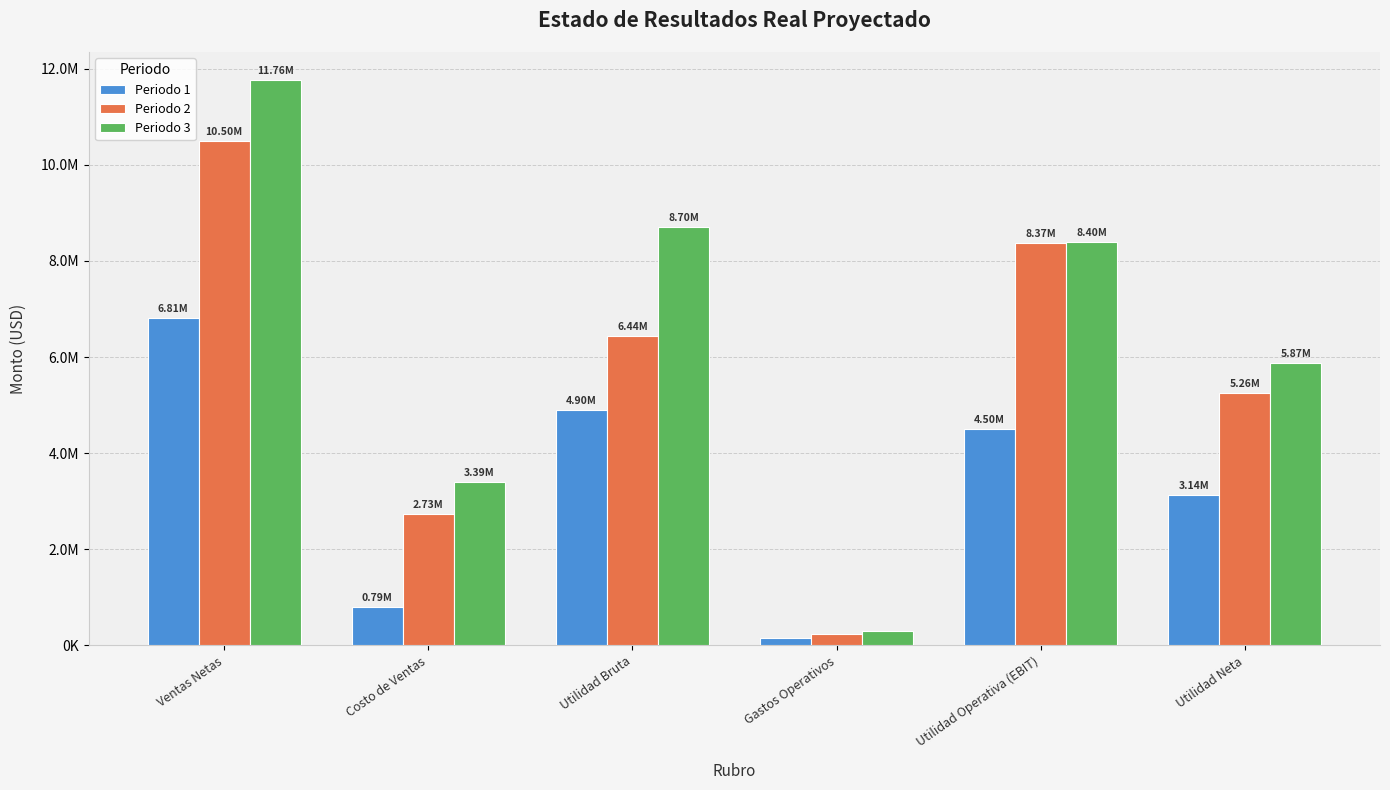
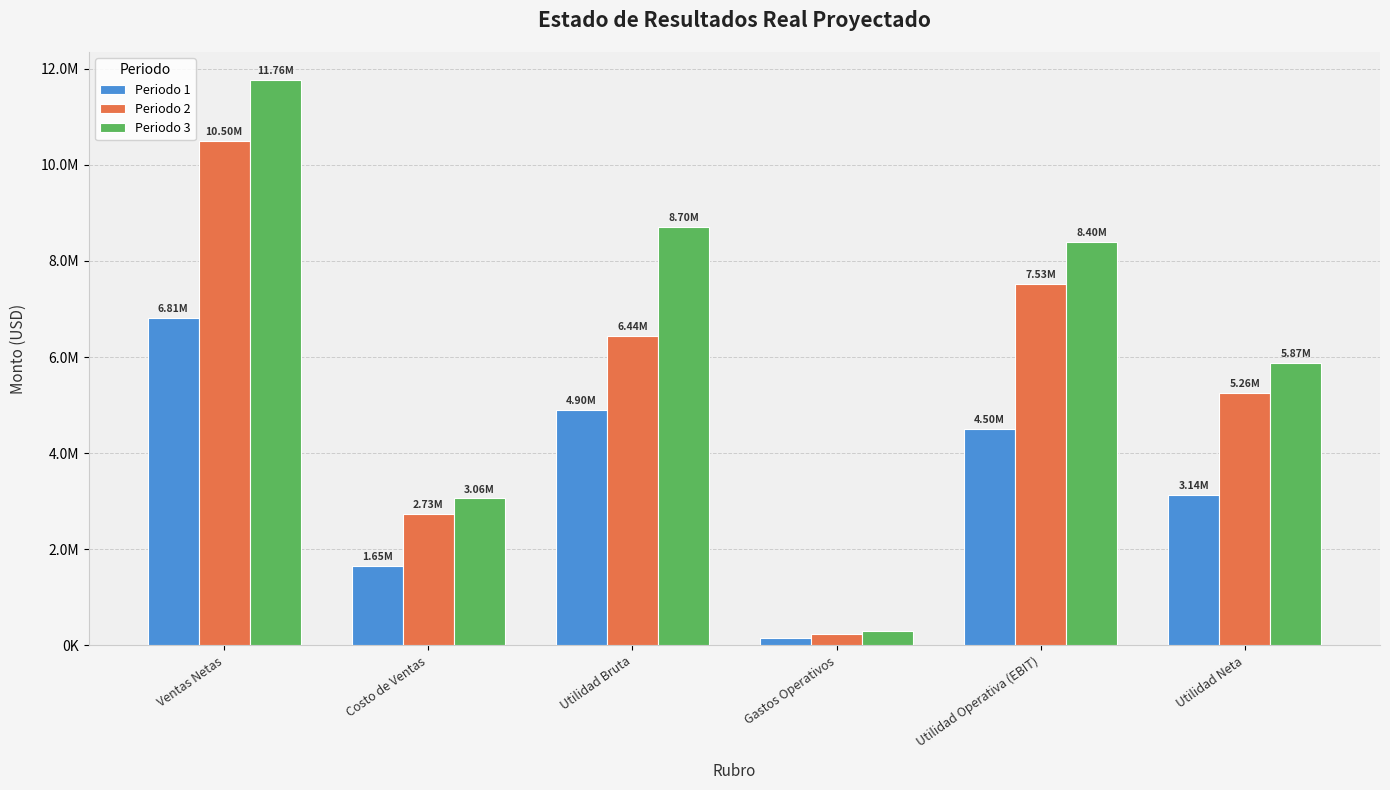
  {
    "Periodo 1": {
      "Ventas Netas": "6.81M",
-     "Costo de Ventas": "0.79M",
+     "Costo de Ventas": "1.65M",
      "Utilidad Bruta": "4.90M",
      "Utilidad Operativa (EBIT)": "4.50M",
      "Utilidad Neta": "3.14M"
    },
    "Periodo 2": {
      "Ventas Netas": "10.50M",
      "Costo de Ventas": "2.73M",
      "Utilidad Bruta": "6.44M",
-     "Utilidad Operativa (EBIT)": "8.37M",
+     "Utilidad Operativa (EBIT)": "7.53M",
      "Utilidad Neta": "5.26M"
    },
    "Periodo 3": {
      "Ventas Netas": "11.76M",
-     "Costo de Ventas": "3.39M",
+     "Costo de Ventas": "3.06M",
      "Utilidad Bruta": "8.70M",
      "Utilidad Operativa (EBIT)": "8.40M",
      "Utilidad Neta": "5.87M"
    }
  }
